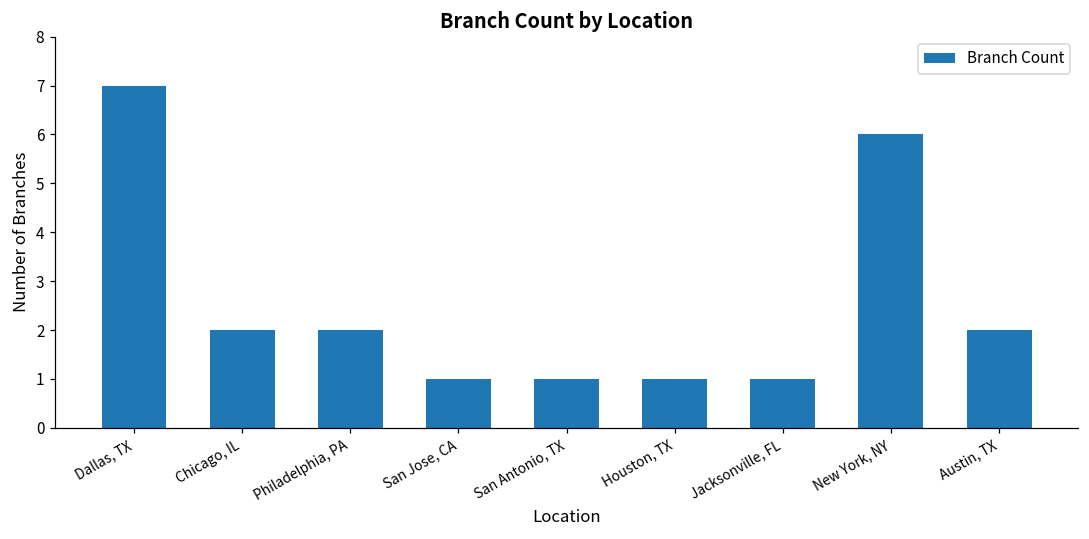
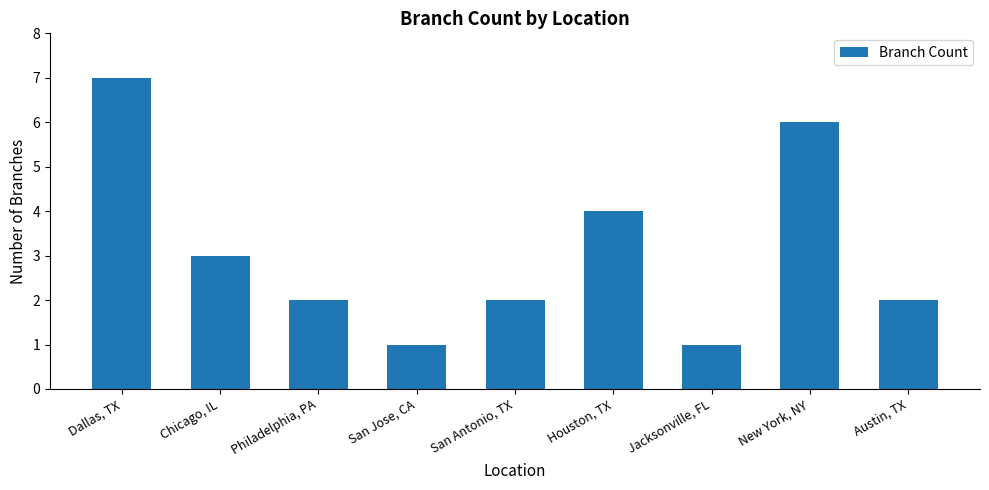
  {
    "Dallas, TX": 7,
-   "Chicago, IL": 2,
+   "Chicago, IL": 3,
    "Philadelphia, PA": 2,
    "San Jose, CA": 1,
-   "San Antonio, TX": 1,
-   "Houston, TX": 1,
+   "San Antonio, TX": 2,
+   "Houston, TX": 4,
    "Jacksonville, FL": 1,
    "New York, NY": 6,
    "Austin, TX": 2
  }
